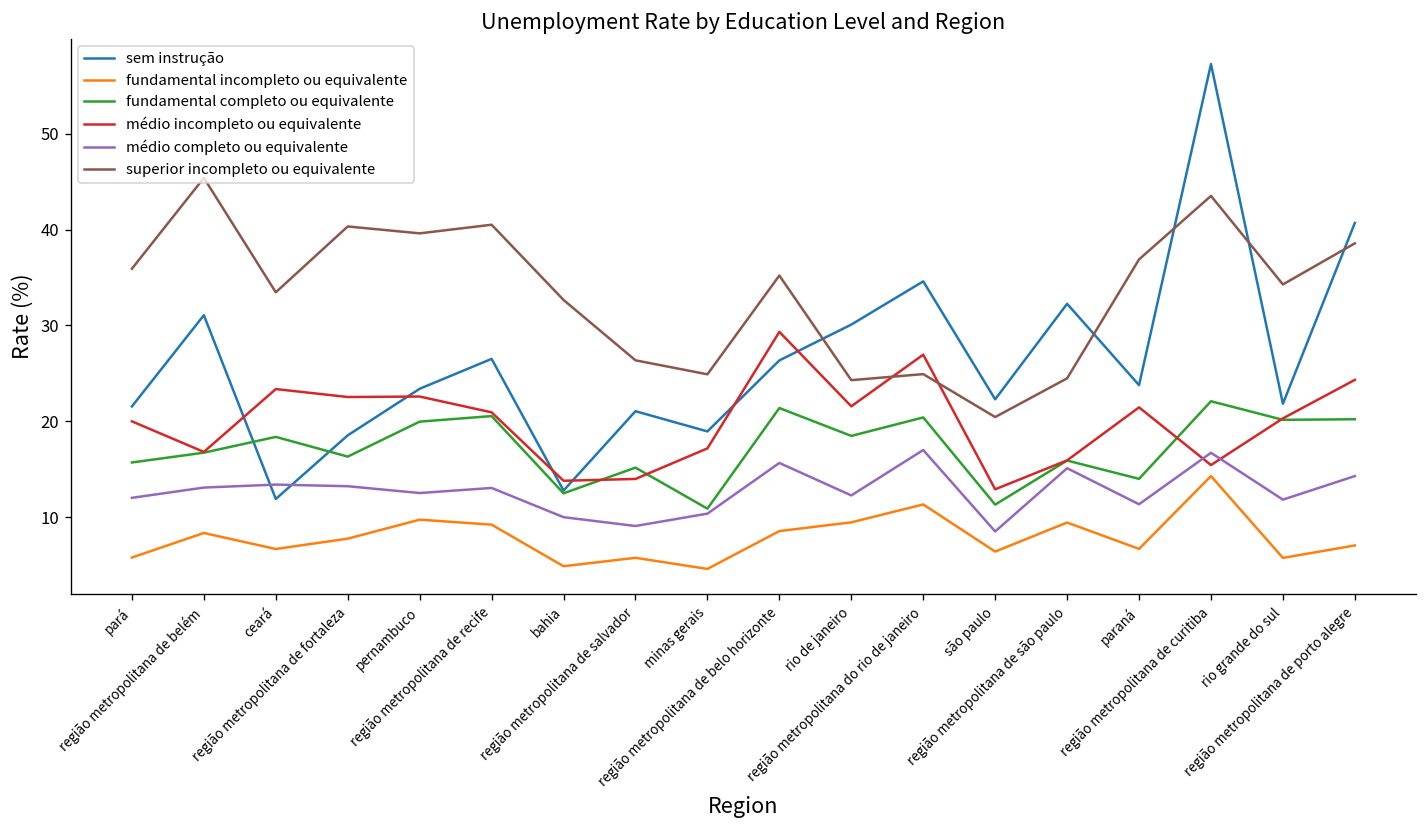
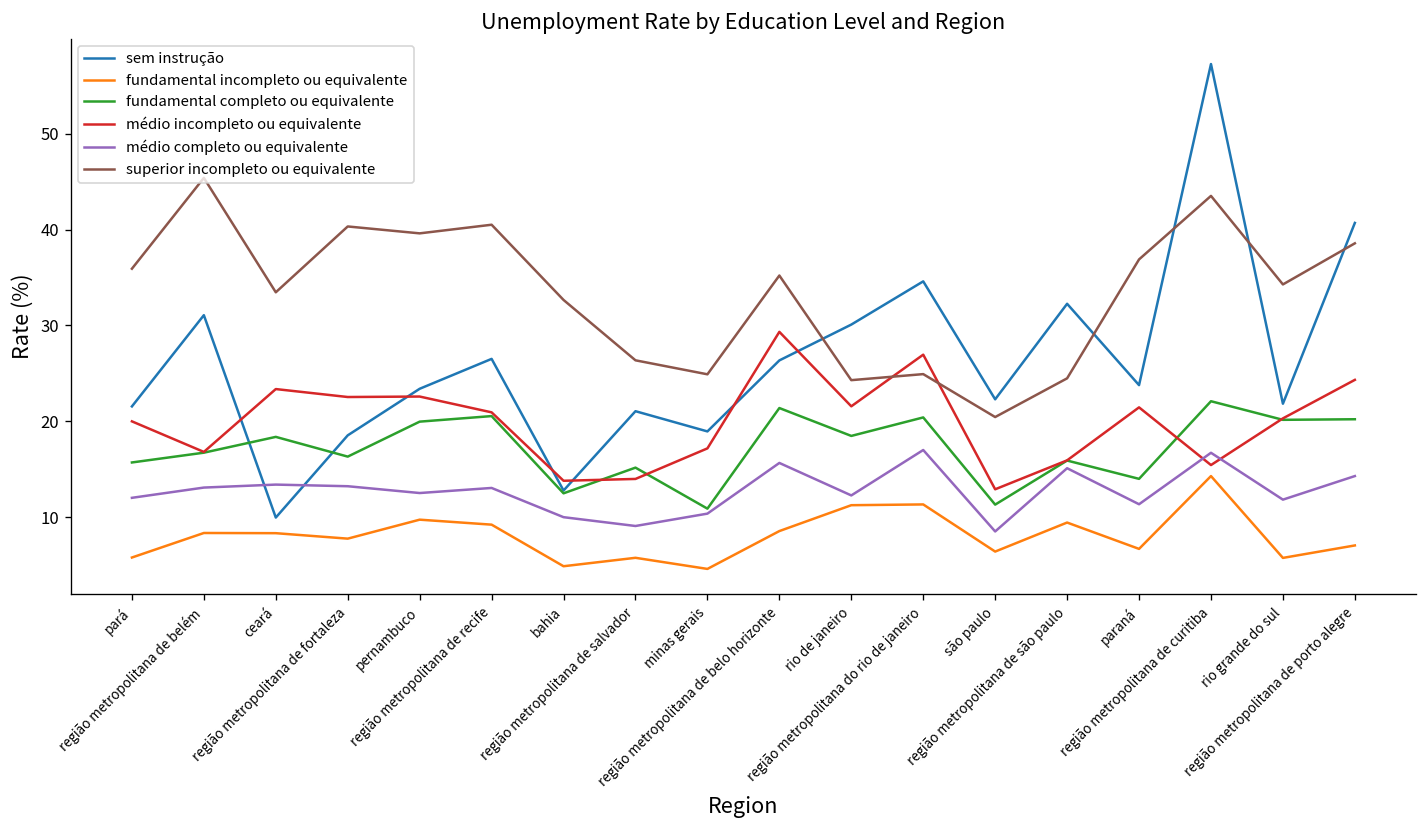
  {
    "sem instrução": {
      "pará": 22,
      "região metropolitana de belém": 31,
-     "ceará": 12,
+     "ceará": 10,
      "região metropolitana de fortaleza": 19,
      "pernambuco": 23,
      "região metropolitana de recife": 27,
      "região metropolitana de salvador": 21,
      "minas gerais": 19,
      "região metropolitana de belo horizonte": 26,
      "rio de janeiro": 30,
      "região metropolitana do rio de janeiro": 35,
      "são paulo": 22,
      "região metropolitana de são paulo": 32,
      "paraná": 24,
      "região metropolitana de curitiba": 57,
      "rio grande do sul": 22,
      "região metropolitana de porto alegre": 41
    },
    "fundamental incompleto ou equivalente": {
      "pará": 6,
      "região metropolitana de belém": 8,
-     "ceará": 7,
+     "ceará": 8,
      "região metropolitana de fortaleza": 8,
      "pernambuco": 10,
      "região metropolitana de recife": 9,
      "bahia": 5,
      "região metropolitana de salvador": 6,
      "minas gerais": 5,
      "região metropolitana de belo horizonte": 9,
-     "rio de janeiro": 9,
+     "rio de janeiro": 11,
      "região metropolitana do rio de janeiro": 11,
      "são paulo": 6,
      "região metropolitana de são paulo": 9,
      "paraná": 7,
      "região metropolitana de curitiba": 14,
      "rio grande do sul": 6,
      "região metropolitana de porto alegre": 7
    },
    "fundamental completo ou equivalente": {
      "pará": 16,
      "ceará": 18,
      "região metropolitana de fortaleza": 16,
      "pernambuco": 20,
      "região metropolitana de recife": 21,
      "região metropolitana de salvador": 15,
      "minas gerais": 11,
      "região metropolitana de belo horizonte": 21,
      "rio de janeiro": 18,
      "região metropolitana do rio de janeiro": 20,
      "são paulo": 11,
      "paraná": 14,
      "região metropolitana de curitiba": 22,
      "região metropolitana de porto alegre": 20
    },
    "médio incompleto ou equivalente": {
      "pará": 20,
      "ceará": 23,
      "região metropolitana de fortaleza": 23,
      "pernambuco": 23,
      "região metropolitana de recife": 21,
      "bahia": 14,
      "região metropolitana de salvador": 14,
      "minas gerais": 17,
      "região metropolitana de belo horizonte": 29,
      "rio de janeiro": 22,
      "região metropolitana do rio de janeiro": 27,
      "são paulo": 13,
      "paraná": 21,
      "região metropolitana de curitiba": 15,
      "região metropolitana de porto alegre": 24
    },
    "médio completo ou equivalente": {
      "pará": 12,
      "região metropolitana de belém": 13,
      "ceará": 13,
      "região metropolitana de fortaleza": 13,
      "pernambuco": 13,
      "região metropolitana de recife": 13,
      "bahia": 10,
      "região metropolitana de salvador": 9,
      "minas gerais": 10,
      "região metropolitana de belo horizonte": 16,
      "rio de janeiro": 12,
      "região metropolitana do rio de janeiro": 17,
      "são paulo": 9,
      "região metropolitana de são paulo": 15,
      "paraná": 11,
      "região metropolitana de curitiba": 17,
      "rio grande do sul": 12,
      "região metropolitana de porto alegre": 14
    },
    "superior incompleto ou equivalente": {
      "pará": 36,
      "ceará": 33,
      "região metropolitana de fortaleza": 40,
      "pernambuco": 40,
      "região metropolitana de recife": 41,
      "bahia": 33,
      "região metropolitana de salvador": 26,
      "minas gerais": 25,
      "região metropolitana de belo horizonte": 35,
      "rio de janeiro": 24,
      "região metropolitana do rio de janeiro": 25,
      "são paulo": 20,
      "região metropolitana de são paulo": 24,
      "paraná": 37,
      "região metropolitana de curitiba": 44,
      "rio grande do sul": 34,
      "região metropolitana de porto alegre": 39
    }
  }
